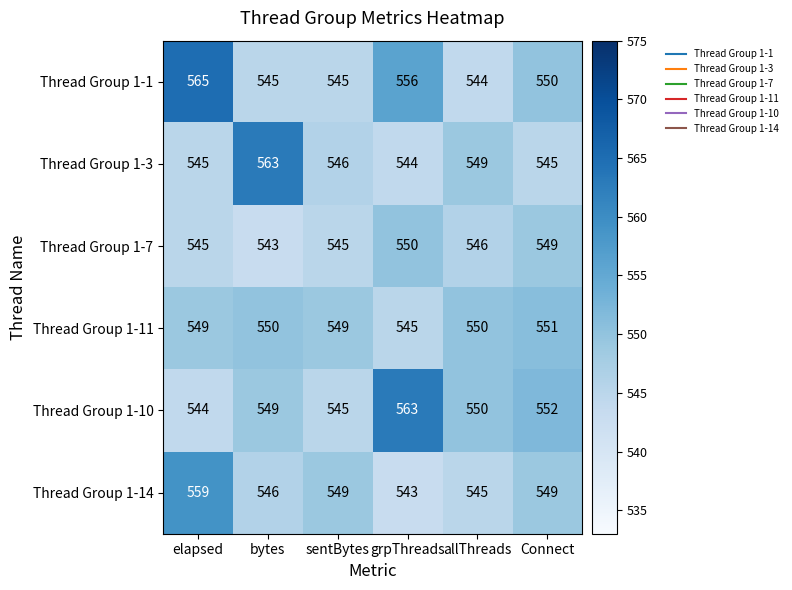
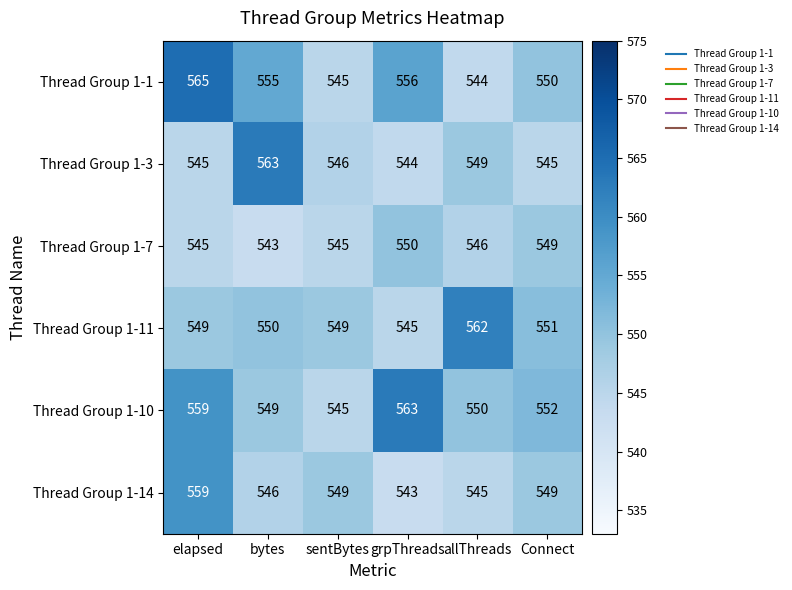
  {
    "Thread Group 1-1": {
      "elapsed": 565,
-     "bytes": 545,
+     "bytes": 555,
      "sentBytes": 545,
      "grpThreads": 556,
      "allThreads": 544,
      "Connect": 550
    },
    "Thread Group 1-3": {
      "elapsed": 545,
      "bytes": 563,
      "sentBytes": 546,
      "grpThreads": 544,
      "allThreads": 549,
      "Connect": 545
    },
    "Thread Group 1-7": {
      "elapsed": 545,
      "bytes": 543,
      "sentBytes": 545,
      "grpThreads": 550,
      "allThreads": 546,
      "Connect": 549
    },
    "Thread Group 1-11": {
      "elapsed": 549,
      "bytes": 550,
      "sentBytes": 549,
      "grpThreads": 545,
-     "allThreads": 550,
+     "allThreads": 562,
      "Connect": 551
    },
    "Thread Group 1-10": {
-     "elapsed": 544,
+     "elapsed": 559,
      "bytes": 549,
      "sentBytes": 545,
      "grpThreads": 563,
      "allThreads": 550,
      "Connect": 552
    },
    "Thread Group 1-14": {
      "elapsed": 559,
      "bytes": 546,
      "sentBytes": 549,
      "grpThreads": 543,
      "allThreads": 545,
      "Connect": 549
    }
  }
